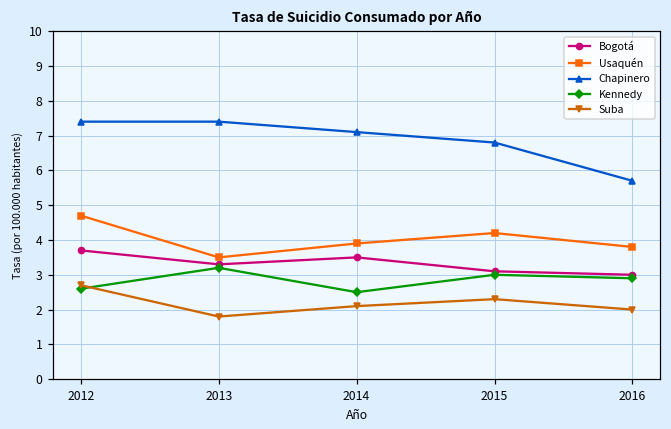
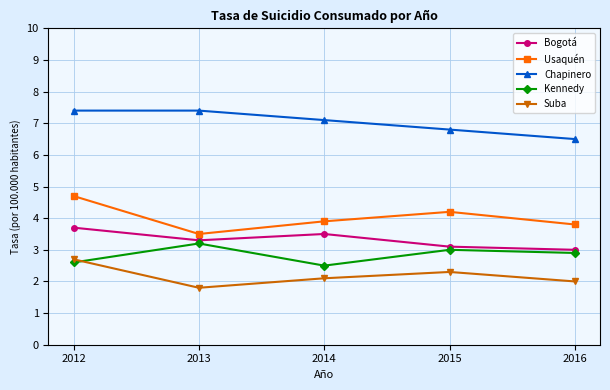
  {
    "Bogotá": {
      "2012": 3.7,
      "2013": 3.3,
      "2014": 3.5,
      "2015": 3.1,
      "2016": 3.0
    },
    "Chapinero": {
      "2012": 7.4,
      "2013": 7.4,
      "2014": 7.1,
      "2015": 6.8,
-     "2016": 5.7
+     "2016": 6.5
    },
    "Kennedy": {
      "2012": 2.6,
      "2013": 3.2,
      "2014": 2.5,
      "2015": 3.0,
      "2016": 2.9
    }
  }
